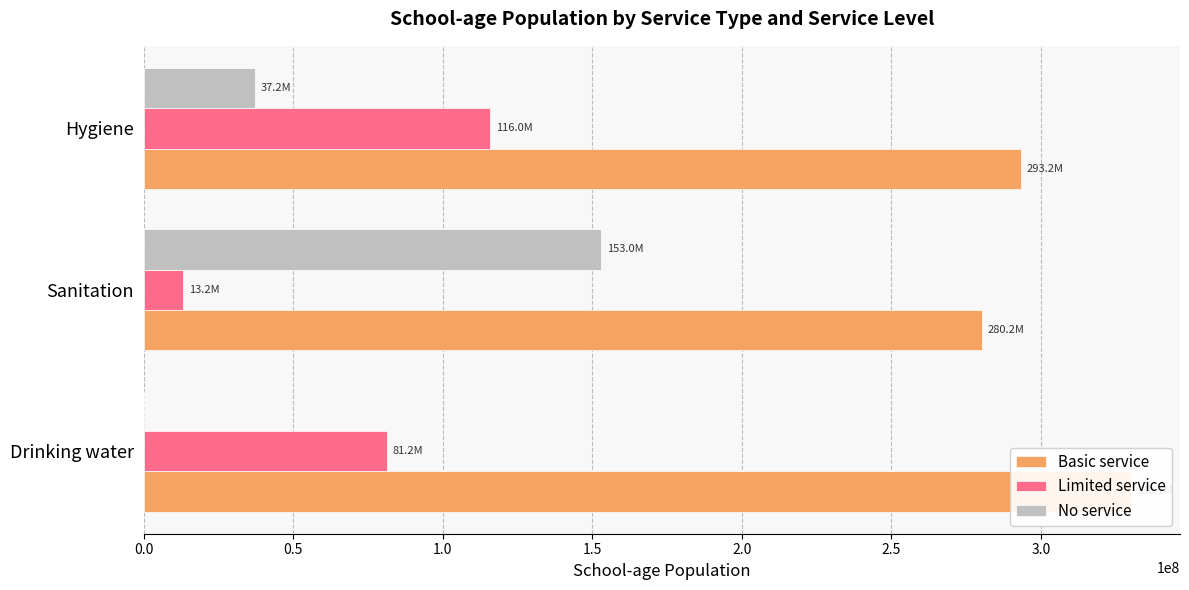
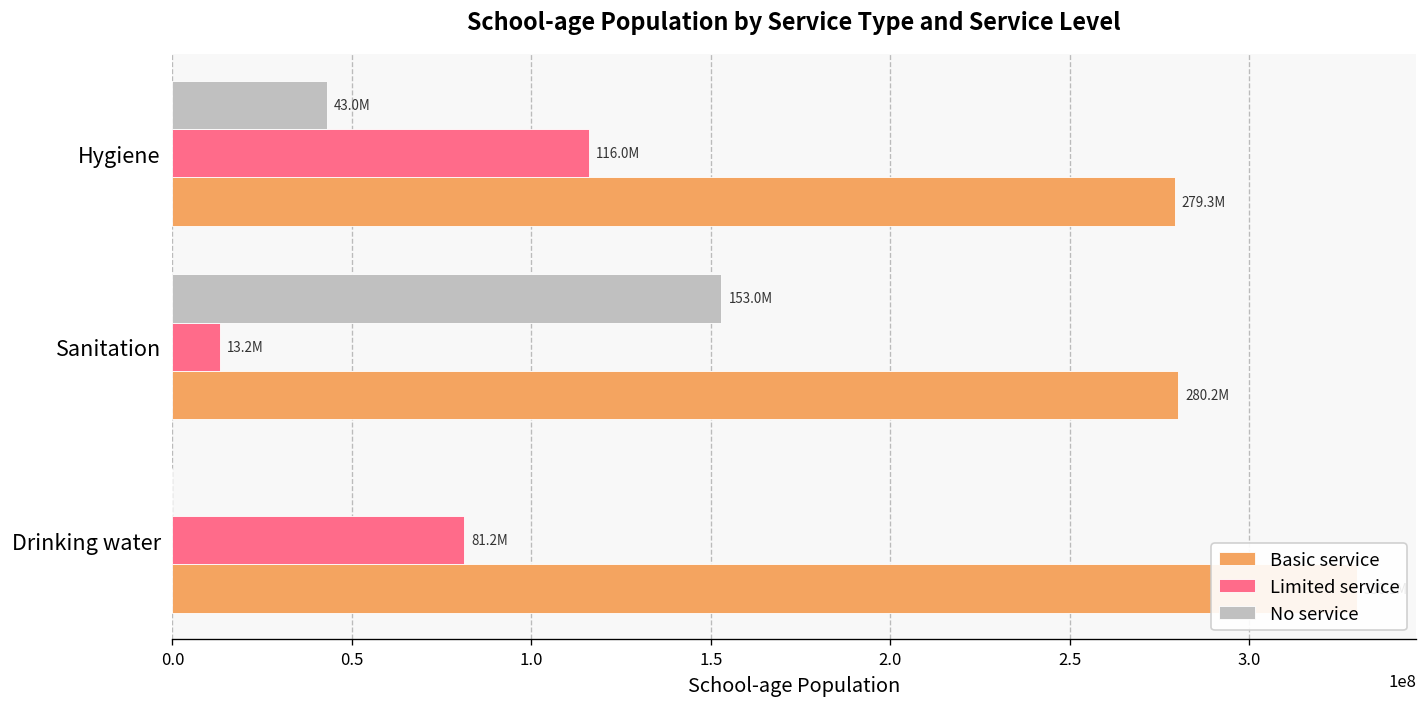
  {
    "Basic service": {
-     "Hygiene": "293.2M",
+     "Hygiene": "279.3M",
      "Sanitation": "280.2M"
    },
    "Limited service": {
      "Hygiene": "116.0M",
      "Sanitation": "13.2M",
      "Drinking water": "81.2M"
    },
    "No service": {
-     "Hygiene": "37.2M",
+     "Hygiene": "43.0M",
      "Sanitation": "153.0M"
    }
  }
